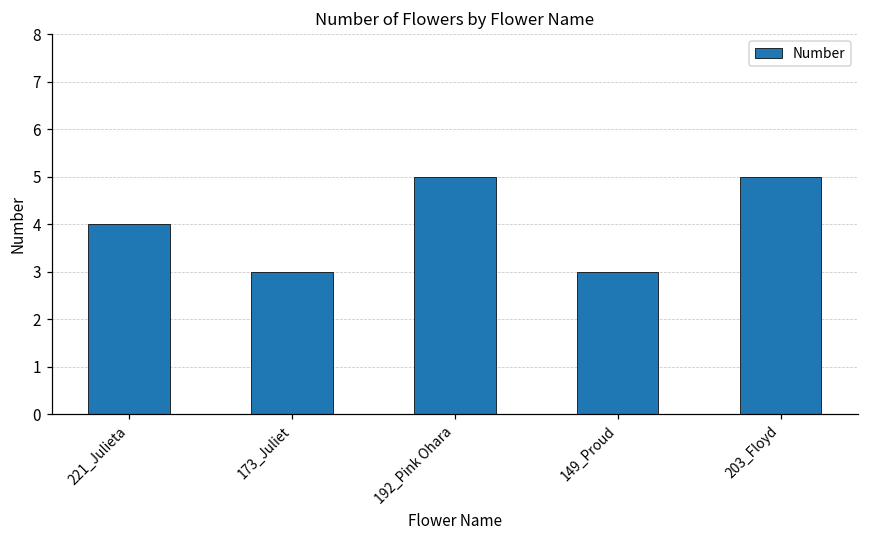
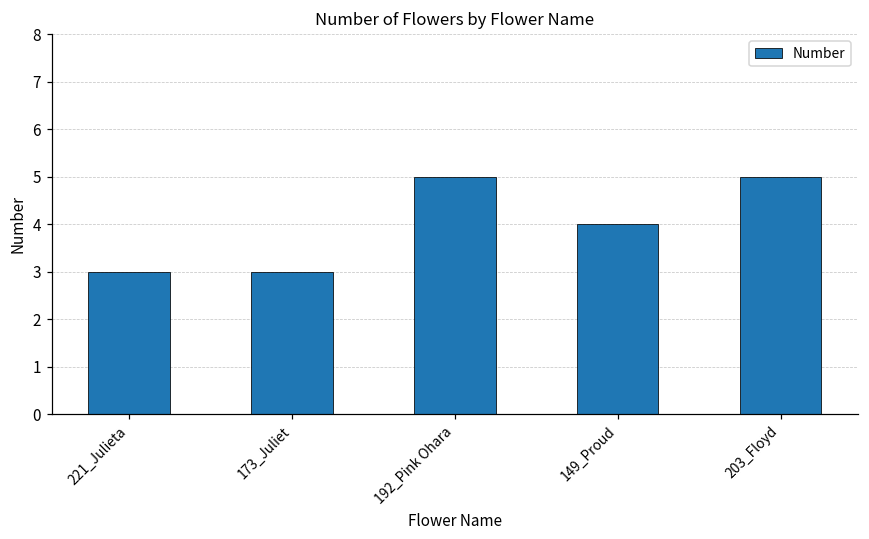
  {
-   "221_Julieta": 4,
+   "221_Julieta": 3,
    "173_Juliet": 3,
    "192_Pink Ohara": 5,
-   "149_Proud": 3,
+   "149_Proud": 4,
    "203_Floyd": 5
  }
